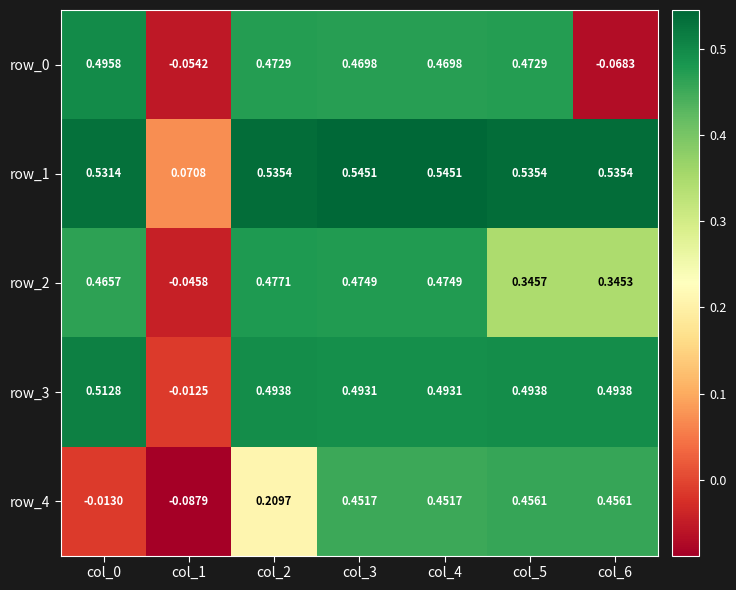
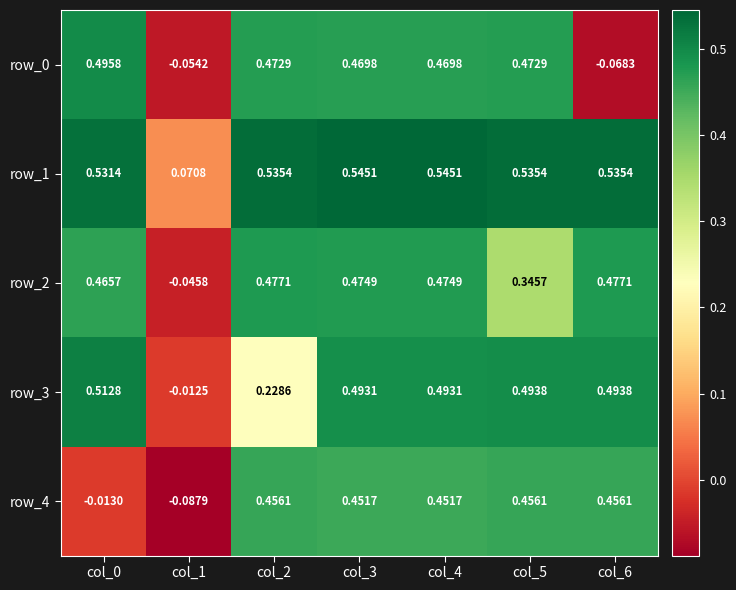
  {
    "row_0": {
      "col_0": 0.4958,
      "col_1": -0.0542,
      "col_2": 0.4729,
      "col_3": 0.4698,
      "col_4": 0.4698,
      "col_5": 0.4729,
      "col_6": -0.0683
    },
    "row_1": {
      "col_0": 0.5314,
      "col_1": 0.0708,
      "col_2": 0.5354,
      "col_3": 0.5451,
      "col_4": 0.5451,
      "col_5": 0.5354,
      "col_6": 0.5354
    },
    "row_2": {
      "col_0": 0.4657,
      "col_1": -0.0458,
      "col_2": 0.4771,
      "col_3": 0.4749,
      "col_4": 0.4749,
      "col_5": 0.3457,
-     "col_6": 0.3453
+     "col_6": 0.4771
    },
    "row_3": {
      "col_0": 0.5128,
      "col_1": -0.0125,
-     "col_2": 0.4938,
+     "col_2": 0.2286,
      "col_3": 0.4931,
      "col_4": 0.4931,
      "col_5": 0.4938,
      "col_6": 0.4938
    },
    "row_4": {
      "col_0": -0.0130,
      "col_1": -0.0879,
-     "col_2": 0.2097,
+     "col_2": 0.4561,
      "col_3": 0.4517,
      "col_4": 0.4517,
      "col_5": 0.4561,
      "col_6": 0.4561
    }
  }
